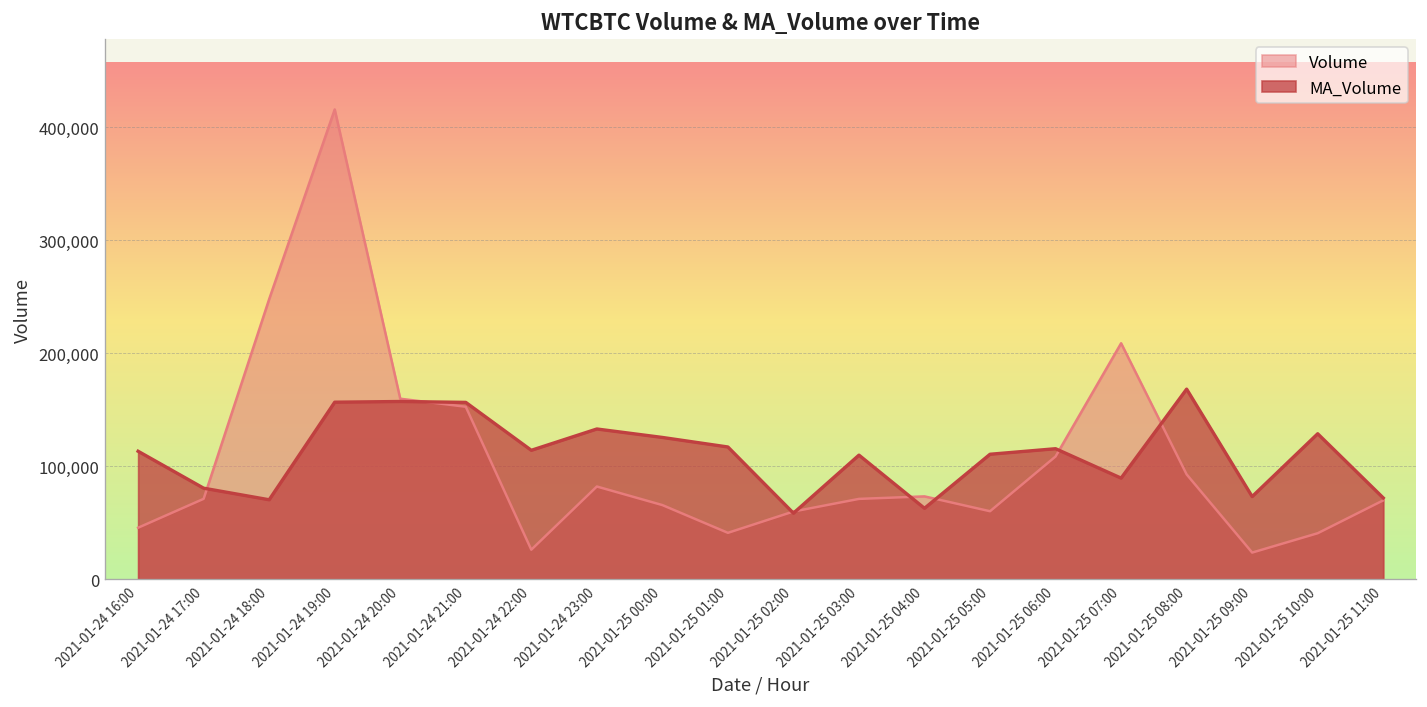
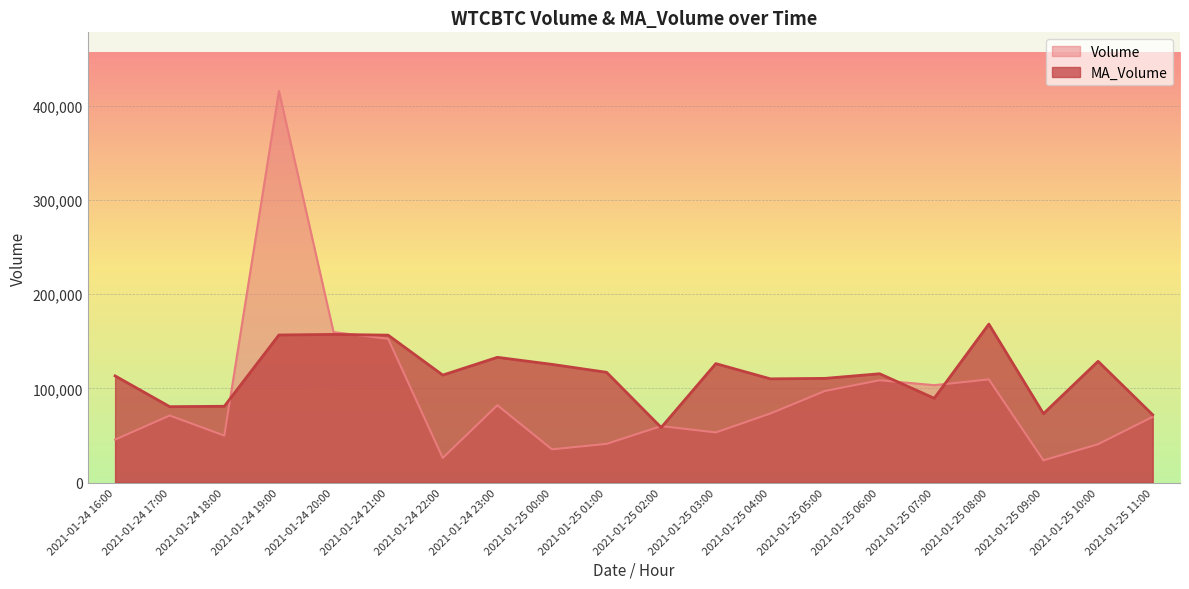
  {
    "Volume": {
      "2021-01-24 16:00": "50,000",
      "2021-01-24 17:00": "70,000",
-     "2021-01-24 18:00": "250,000",
+     "2021-01-24 18:00": "50,000",
      "2021-01-24 19:00": "420,000",
      "2021-01-24 21:00": "150,000",
      "2021-01-24 22:00": "30,000",
      "2021-01-24 23:00": "80,000",
-     "2021-01-25 00:00": "70,000",
+     "2021-01-25 00:00": "40,000",
      "2021-01-25 01:00": "40,000",
-     "2021-01-25 03:00": "70,000",
+     "2021-01-25 03:00": "50,000",
      "2021-01-25 04:00": "70,000",
-     "2021-01-25 05:00": "60,000",
+     "2021-01-25 05:00": "100,000",
      "2021-01-25 06:00": "110,000",
-     "2021-01-25 07:00": "210,000",
-     "2021-01-25 08:00": "90,000",
+     "2021-01-25 07:00": "100,000",
+     "2021-01-25 08:00": "110,000",
      "2021-01-25 09:00": "20,000",
      "2021-01-25 10:00": "40,000"
    },
    "MA_Volume": {
      "2021-01-24 16:00": "110,000",
      "2021-01-24 17:00": "80,000",
-     "2021-01-24 18:00": "70,000",
+     "2021-01-24 18:00": "80,000",
      "2021-01-24 19:00": "160,000",
      "2021-01-24 21:00": "160,000",
      "2021-01-24 22:00": "110,000",
      "2021-01-24 23:00": "130,000",
      "2021-01-25 00:00": "130,000",
      "2021-01-25 01:00": "120,000",
-     "2021-01-25 03:00": "110,000",
-     "2021-01-25 04:00": "60,000",
+     "2021-01-25 03:00": "130,000",
+     "2021-01-25 04:00": "110,000",
      "2021-01-25 05:00": "110,000",
      "2021-01-25 06:00": "120,000",
      "2021-01-25 07:00": "90,000",
      "2021-01-25 08:00": "170,000",
      "2021-01-25 09:00": "70,000",
      "2021-01-25 10:00": "130,000"
    }
  }
